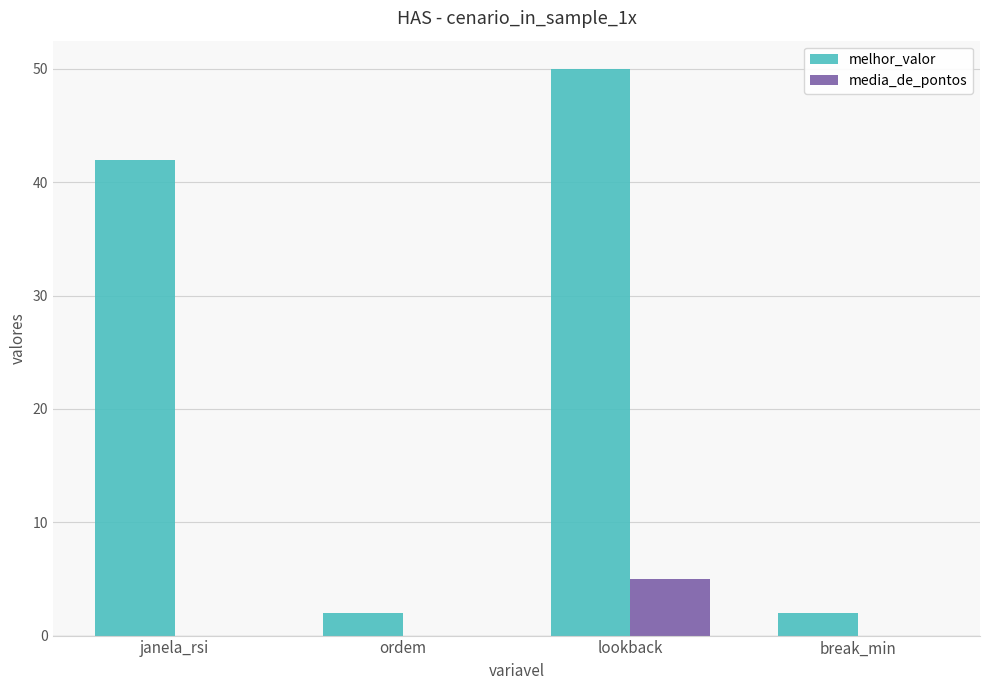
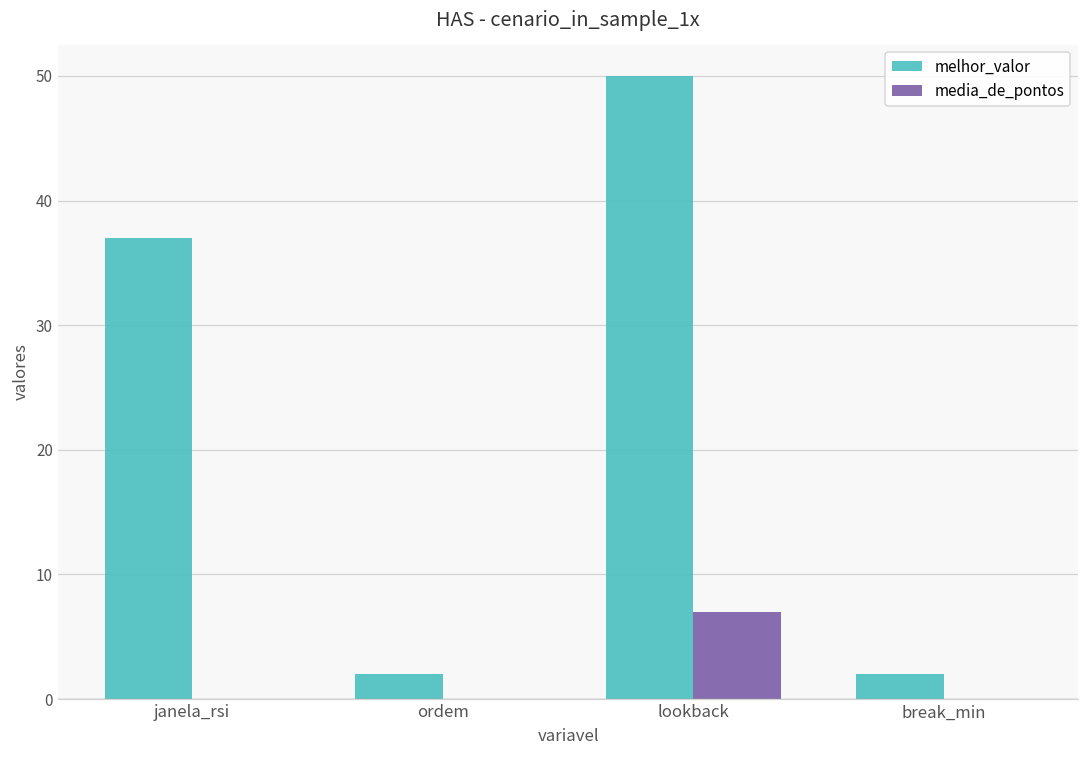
  {
    "melhor_valor": {
-     "janela_rsi": 42,
+     "janela_rsi": 37,
      "ordem": 2,
      "lookback": 50,
      "break_min": 2
    },
    "media_de_pontos": {
      "janela_rsi": 0,
      "ordem": 0,
-     "lookback": 5,
+     "lookback": 7,
      "break_min": 0
    }
  }
